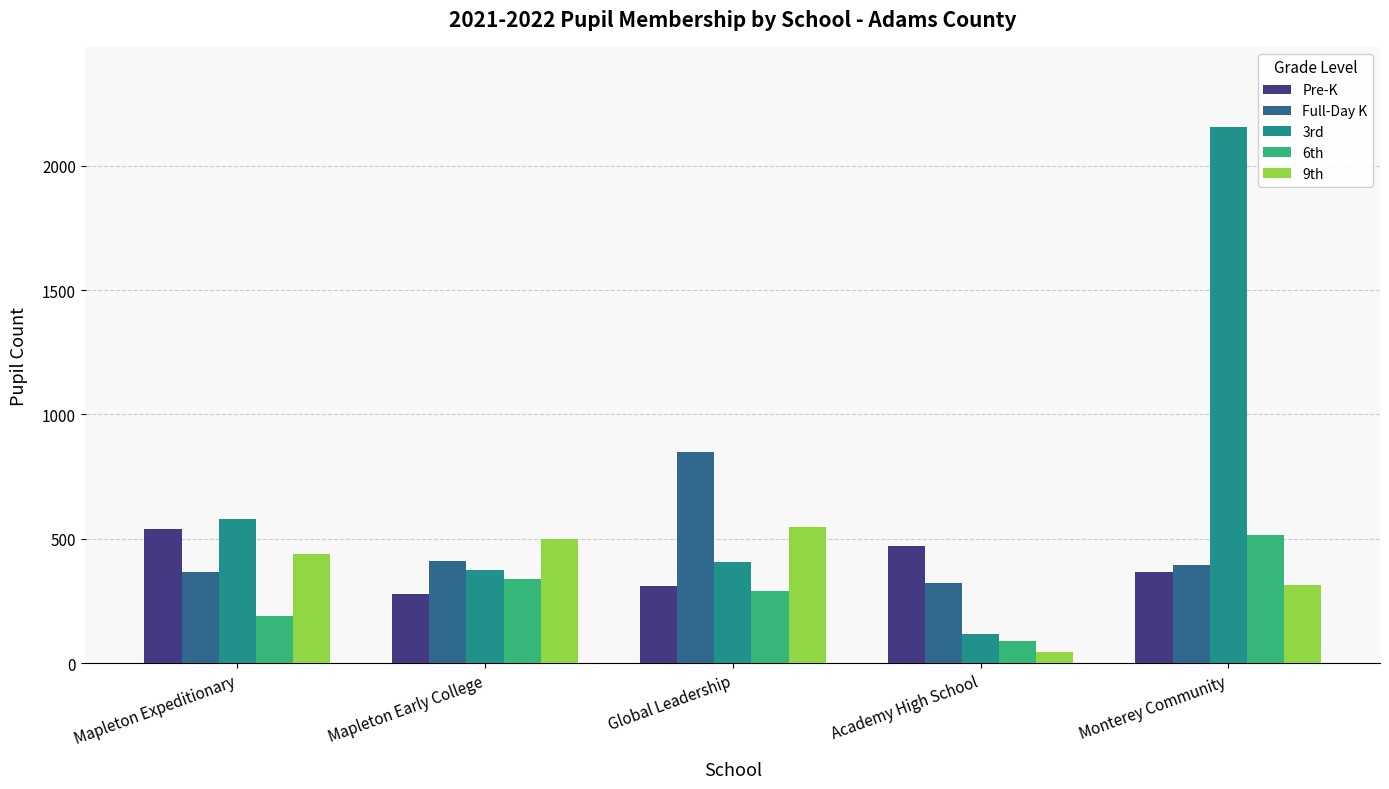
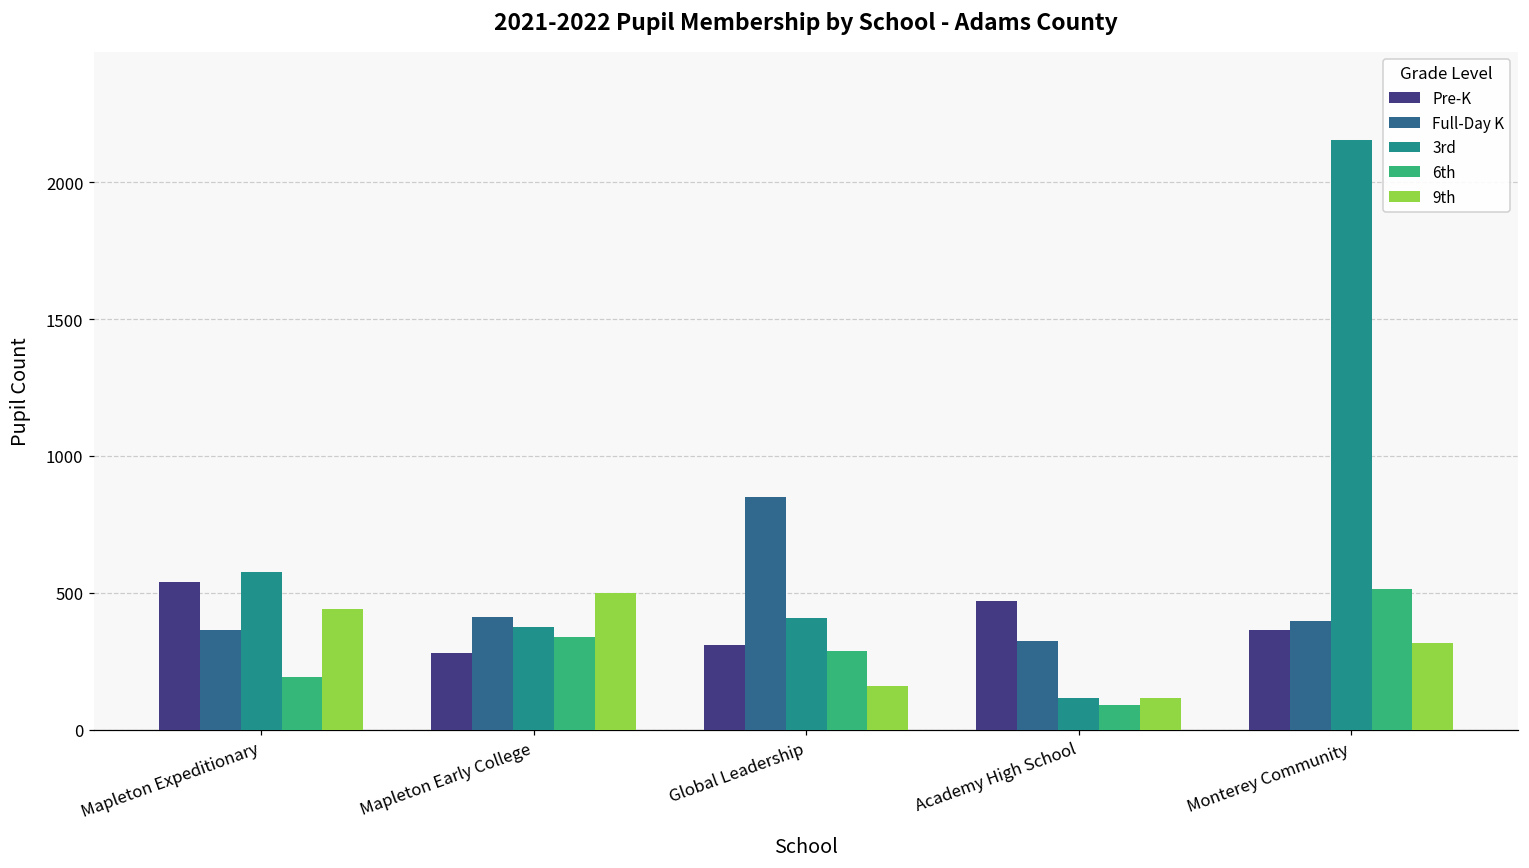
  {
    "9th": {
      "Mapleton Expeditionary": 440,
      "Mapleton Early College": 500,
-     "Global Leadership": 550,
-     "Academy High School": 50,
+     "Global Leadership": 160,
+     "Academy High School": 120,
      "Monterey Community": 320
    }
  }
